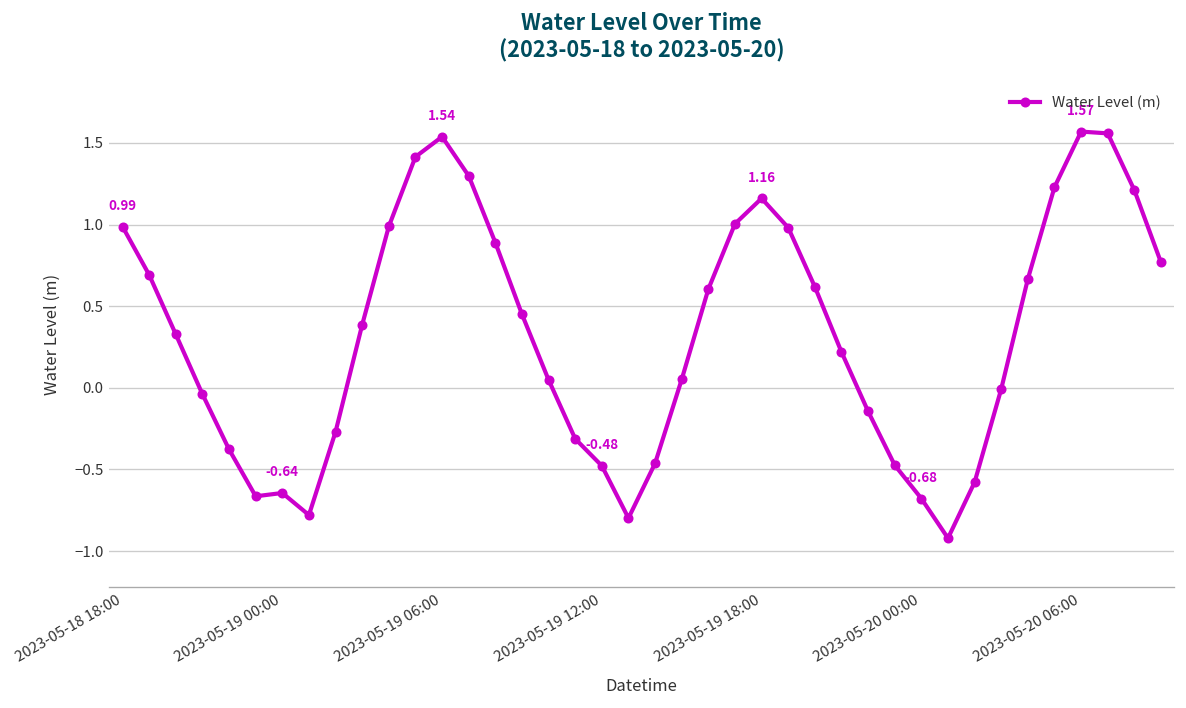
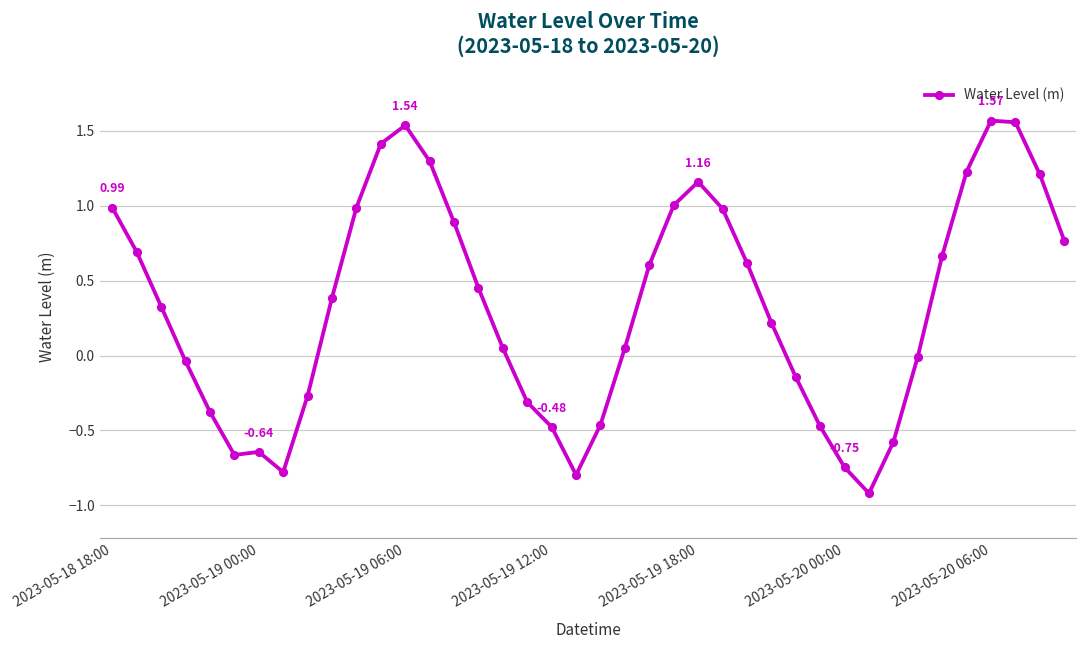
  {
    "2023-05-18 18:00": 0.99,
    "2023-05-19 00:00": -0.64,
    "2023-05-19 06:00": 1.54,
    "2023-05-19 12:00": -0.48,
    "2023-05-19 18:00": 1.16,
-   "2023-05-20 00:00": -0.68,
+   "2023-05-20 00:00": -0.75,
    "2023-05-20 06:00": 1.57
  }
